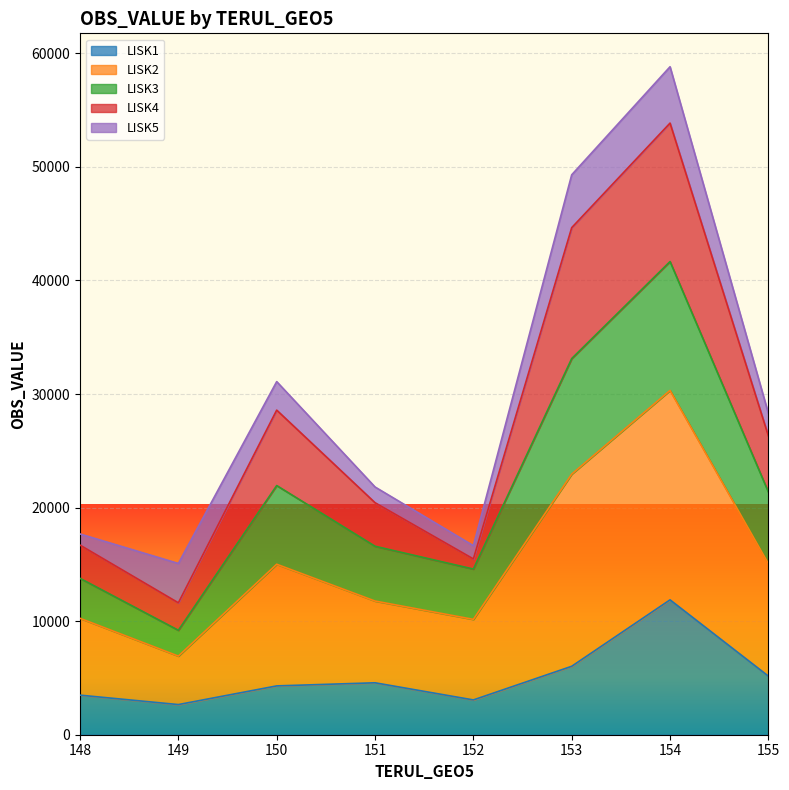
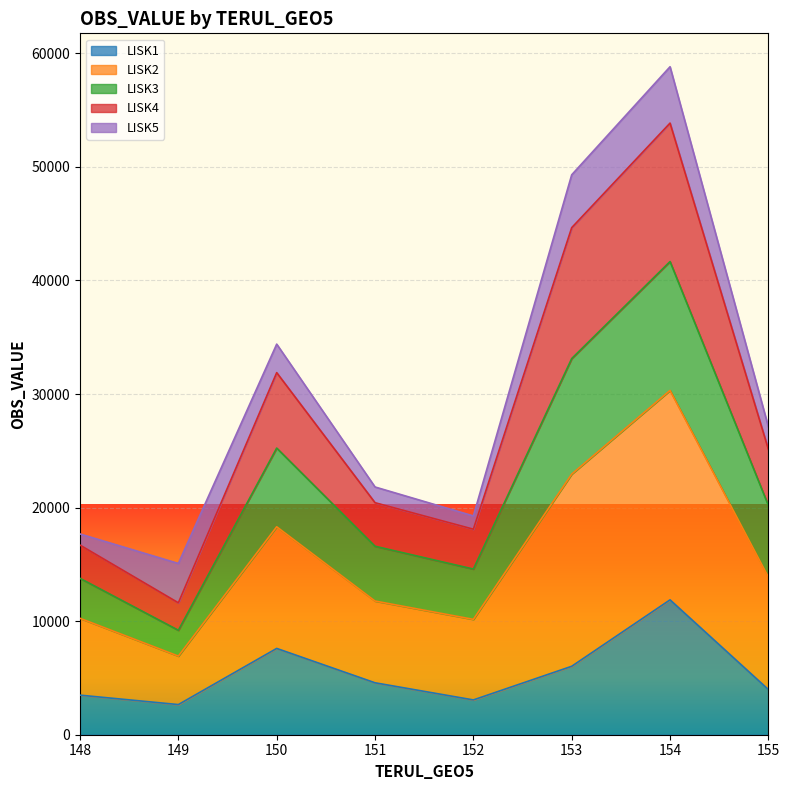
  {
    "LISK1": {
      "148": 3500,
      "149": 2700,
-     "150": 4300,
+     "150": 7600,
      "151": 4600,
      "152": 3100,
      "153": 6000,
      "154": 11900,
-     "155": 5200
+     "155": 4000
    },
    "LISK2": {
      "148": 6800,
      "149": 4300,
      "150": 10700,
      "151": 7200,
      "152": 7100,
      "153": 16900,
      "154": 18400,
      "155": 9900
    },
    "LISK3": {
      "148": 3500,
      "149": 2300,
      "150": 6900,
      "151": 4800,
      "152": 4400,
      "153": 10200,
      "154": 11400,
      "155": 6300
    },
    "LISK4": {
      "148": 2900,
      "149": 2400,
      "150": 6600,
      "151": 3800,
-     "152": 900,
+     "152": 3500,
      "153": 11500,
      "154": 12200,
      "155": 4900
    },
    "LISK5": {
      "148": 1000,
      "149": 3500,
      "150": 2500,
      "151": 1400,
      "152": 1200,
      "153": 4700,
      "154": 5000,
      "155": 2000
    }
  }
